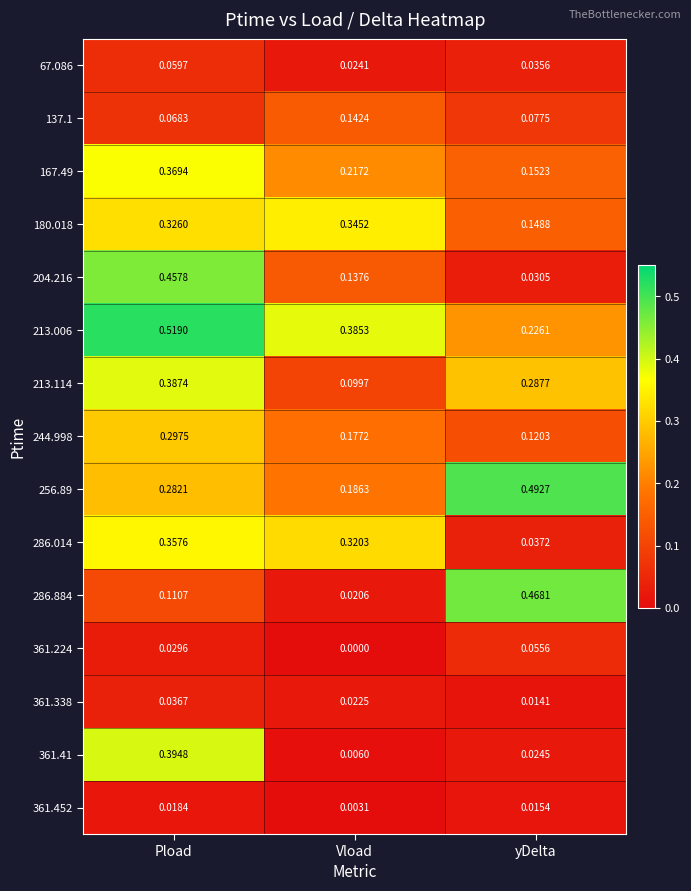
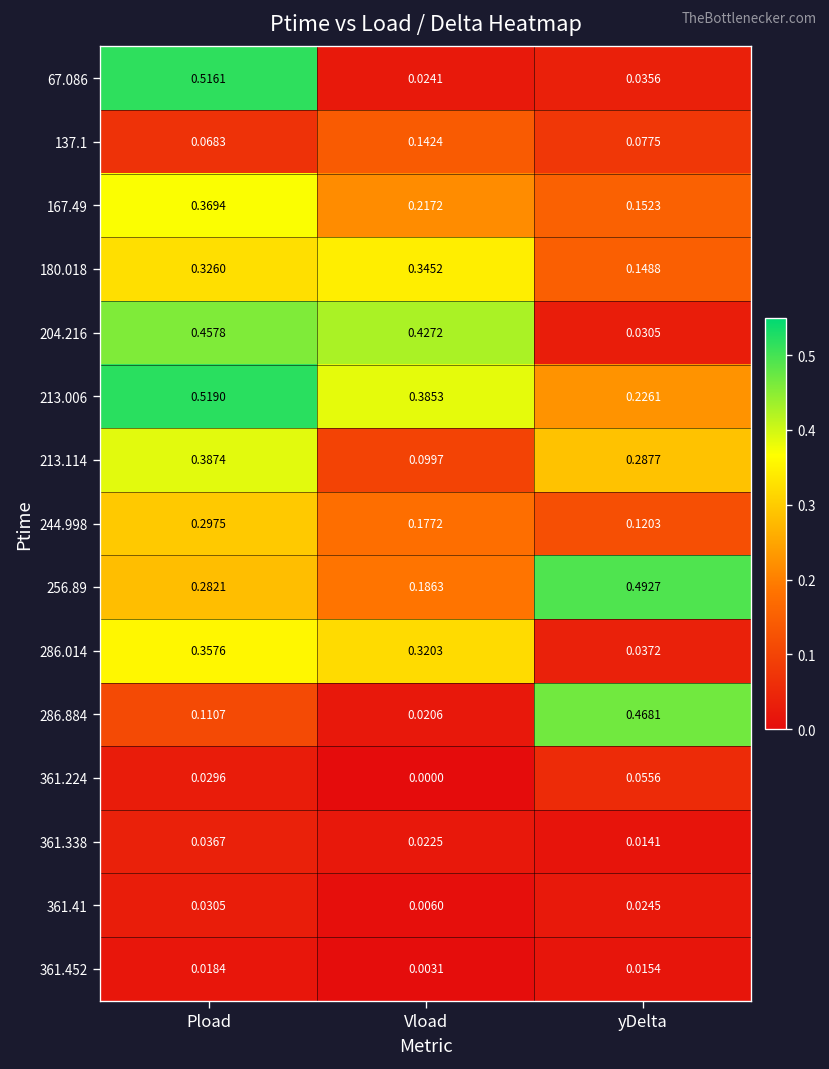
  {
    "67.086": {
-     "Pload": 0.0597,
+     "Pload": 0.5161,
      "Vload": 0.0241,
      "yDelta": 0.0356
    },
    "137.1": {
      "Pload": 0.0683,
      "Vload": 0.1424,
      "yDelta": 0.0775
    },
    "167.49": {
      "Pload": 0.3694,
      "Vload": 0.2172,
      "yDelta": 0.1523
    },
    "180.018": {
      "Pload": 0.3260,
      "Vload": 0.3452,
      "yDelta": 0.1488
    },
    "204.216": {
      "Pload": 0.4578,
-     "Vload": 0.1376,
+     "Vload": 0.4272,
      "yDelta": 0.0305
    },
    "213.006": {
      "Pload": 0.5190,
      "Vload": 0.3853,
      "yDelta": 0.2261
    },
    "213.114": {
      "Pload": 0.3874,
      "Vload": 0.0997,
      "yDelta": 0.2877
    },
    "244.998": {
      "Pload": 0.2975,
      "Vload": 0.1772,
      "yDelta": 0.1203
    },
    "256.89": {
      "Pload": 0.2821,
      "Vload": 0.1863,
      "yDelta": 0.4927
    },
    "286.014": {
      "Pload": 0.3576,
      "Vload": 0.3203,
      "yDelta": 0.0372
    },
    "286.884": {
      "Pload": 0.1107,
      "Vload": 0.0206,
      "yDelta": 0.4681
    },
    "361.224": {
      "Pload": 0.0296,
      "Vload": 0.0000,
      "yDelta": 0.0556
    },
    "361.338": {
      "Pload": 0.0367,
      "Vload": 0.0225,
      "yDelta": 0.0141
    },
    "361.41": {
-     "Pload": 0.3948,
+     "Pload": 0.0305,
      "Vload": 0.0060,
      "yDelta": 0.0245
    },
    "361.452": {
      "Pload": 0.0184,
      "Vload": 0.0031,
      "yDelta": 0.0154
    }
  }
